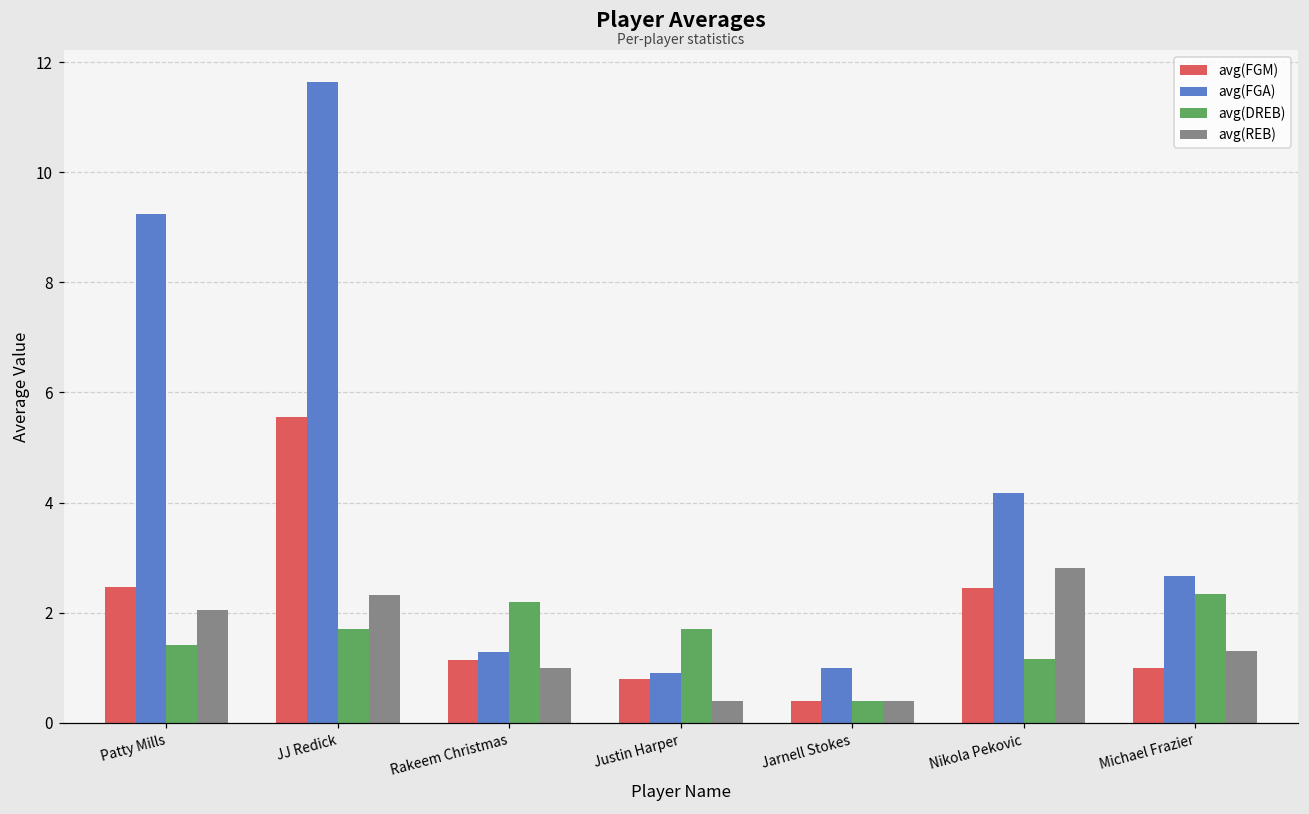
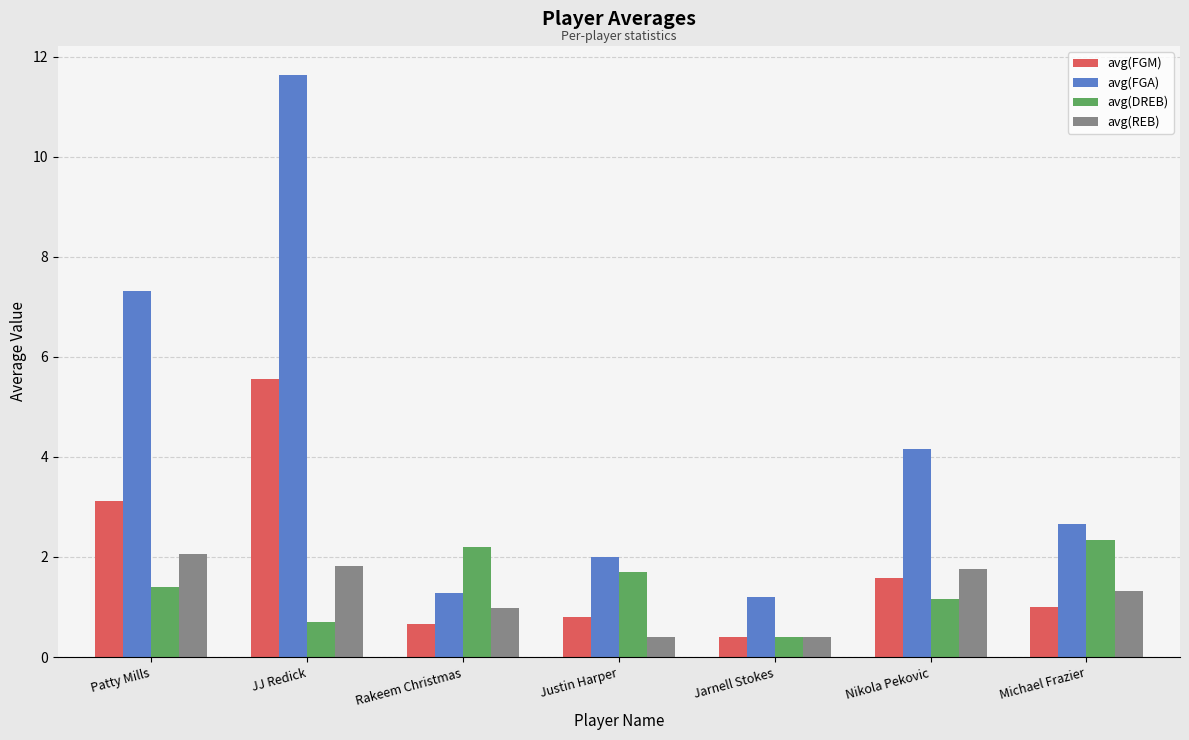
  {
    "avg(FGM)": {
-     "Patty Mills": 2.5,
+     "Patty Mills": 3.1,
      "JJ Redick": 5.6,
-     "Rakeem Christmas": 1.1,
+     "Rakeem Christmas": 0.7,
      "Justin Harper": 0.8,
      "Jarnell Stokes": 0.4,
-     "Nikola Pekovic": 2.5,
+     "Nikola Pekovic": 1.6,
      "Michael Frazier": 1.0
    },
    "avg(FGA)": {
-     "Patty Mills": 9.2,
+     "Patty Mills": 7.3,
      "JJ Redick": 11.6,
      "Rakeem Christmas": 1.3,
-     "Justin Harper": 0.9,
-     "Jarnell Stokes": 1.0,
+     "Justin Harper": 2.0,
+     "Jarnell Stokes": 1.2,
      "Nikola Pekovic": 4.2,
      "Michael Frazier": 2.7
    },
    "avg(DREB)": {
      "Patty Mills": 1.4,
-     "JJ Redick": 1.7,
+     "JJ Redick": 0.7,
      "Rakeem Christmas": 2.2,
      "Justin Harper": 1.7,
      "Jarnell Stokes": 0.4,
      "Nikola Pekovic": 1.2,
      "Michael Frazier": 2.3
    },
    "avg(REB)": {
      "Patty Mills": 2.1,
-     "JJ Redick": 2.3,
+     "JJ Redick": 1.8,
      "Rakeem Christmas": 1.0,
      "Justin Harper": 0.4,
      "Jarnell Stokes": 0.4,
-     "Nikola Pekovic": 2.8,
+     "Nikola Pekovic": 1.8,
      "Michael Frazier": 1.3
    }
  }
